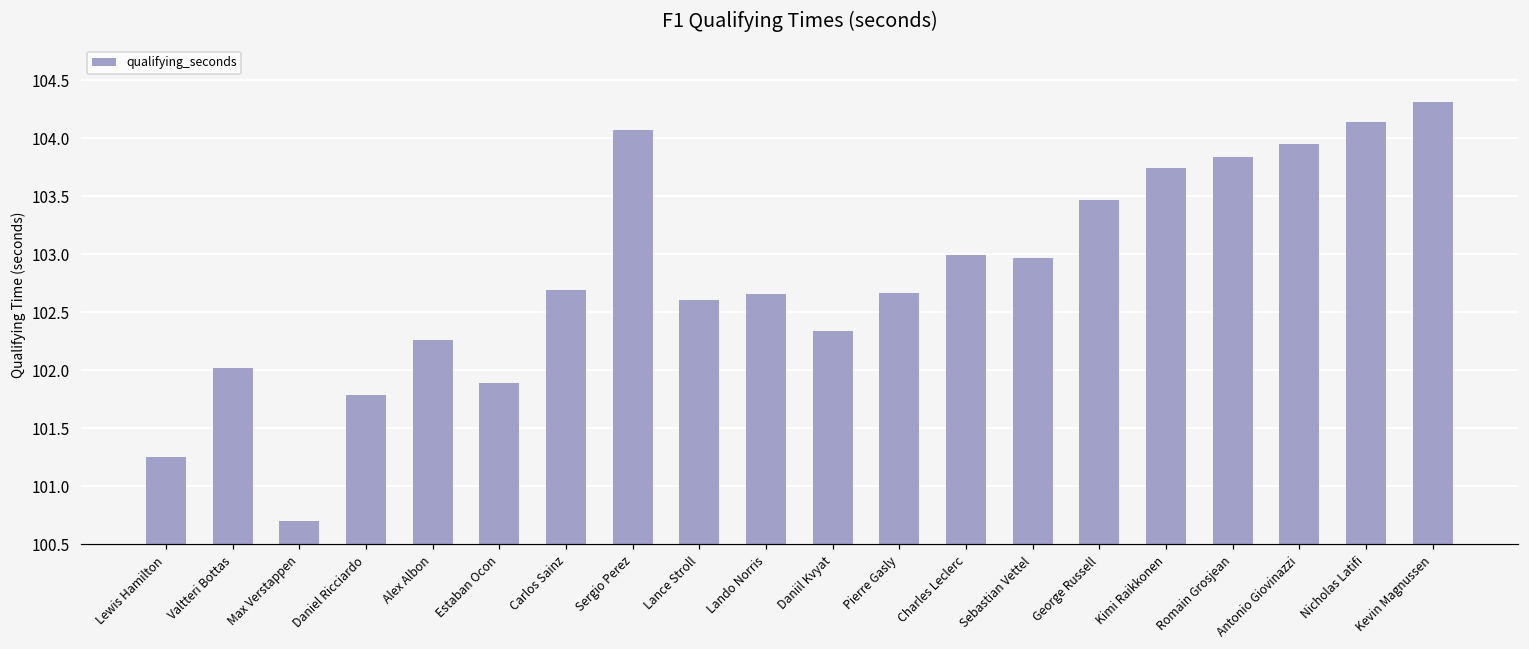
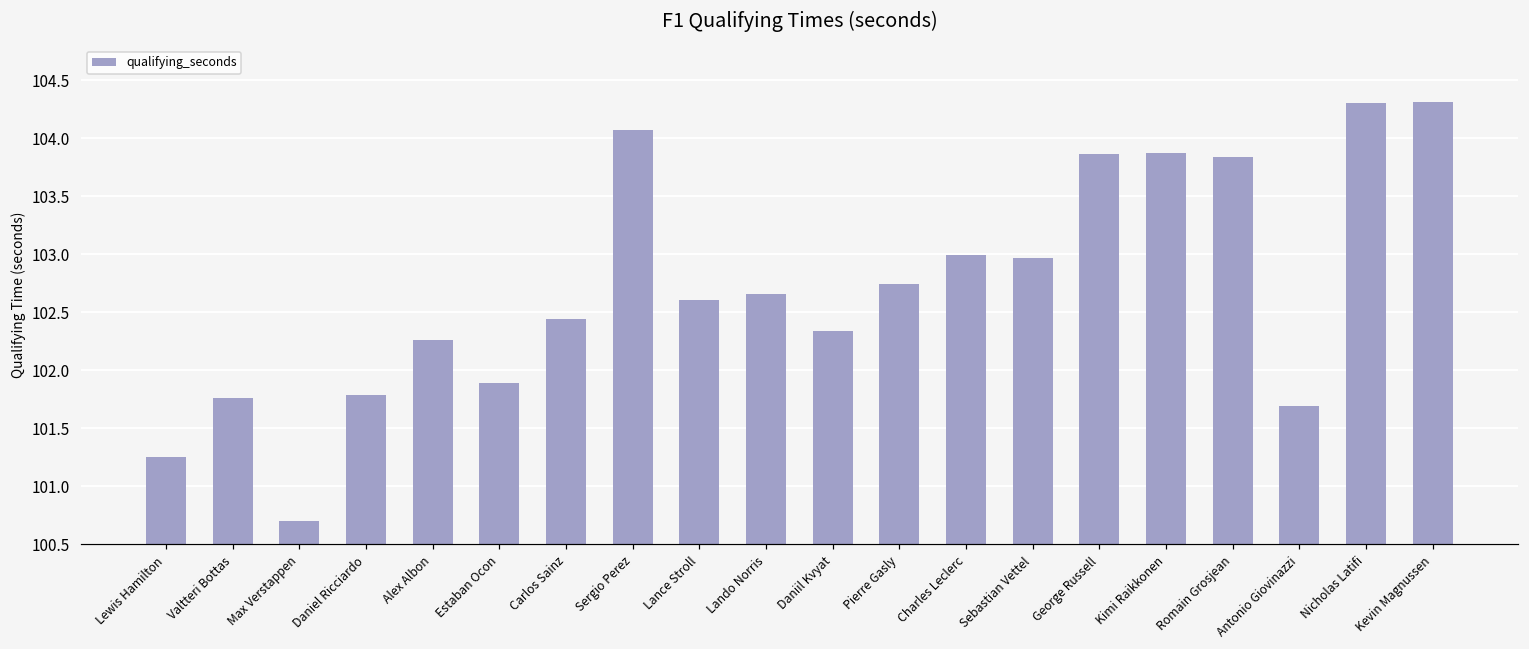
  {
    "Lewis Hamilton": 101.25,
-   "Valtteri Bottas": 102.02,
+   "Valtteri Bottas": 101.76,
    "Max Verstappen": 100.70,
    "Daniel Ricciardo": 101.79,
    "Alex Albon": 102.26,
    "Estaban Ocon": 101.89,
-   "Carlos Sainz": 102.69,
+   "Carlos Sainz": 102.44,
    "Sergio Perez": 104.07,
    "Lance Stroll": 102.60,
    "Lando Norris": 102.66,
    "Daniil Kvyat": 102.34,
-   "Pierre Gasly": 102.67,
+   "Pierre Gasly": 102.75,
    "Charles Leclerc": 103.00,
    "Sebastian Vettel": 102.97,
-   "George Russell": 103.47,
-   "Kimi Raikkonen": 103.74,
+   "George Russell": 103.87,
+   "Kimi Raikkonen": 103.87,
    "Romain Grosjean": 103.84,
-   "Antonio Giovinazzi": 103.95,
-   "Nicholas Latifi": 104.14,
+   "Antonio Giovinazzi": 101.69,
+   "Nicholas Latifi": 104.30,
    "Kevin Magnussen": 104.31
  }
